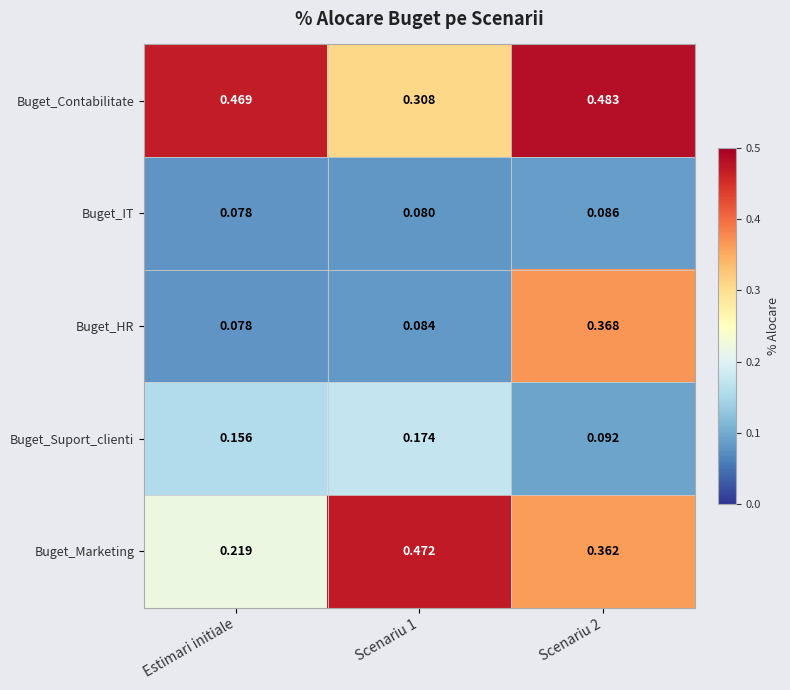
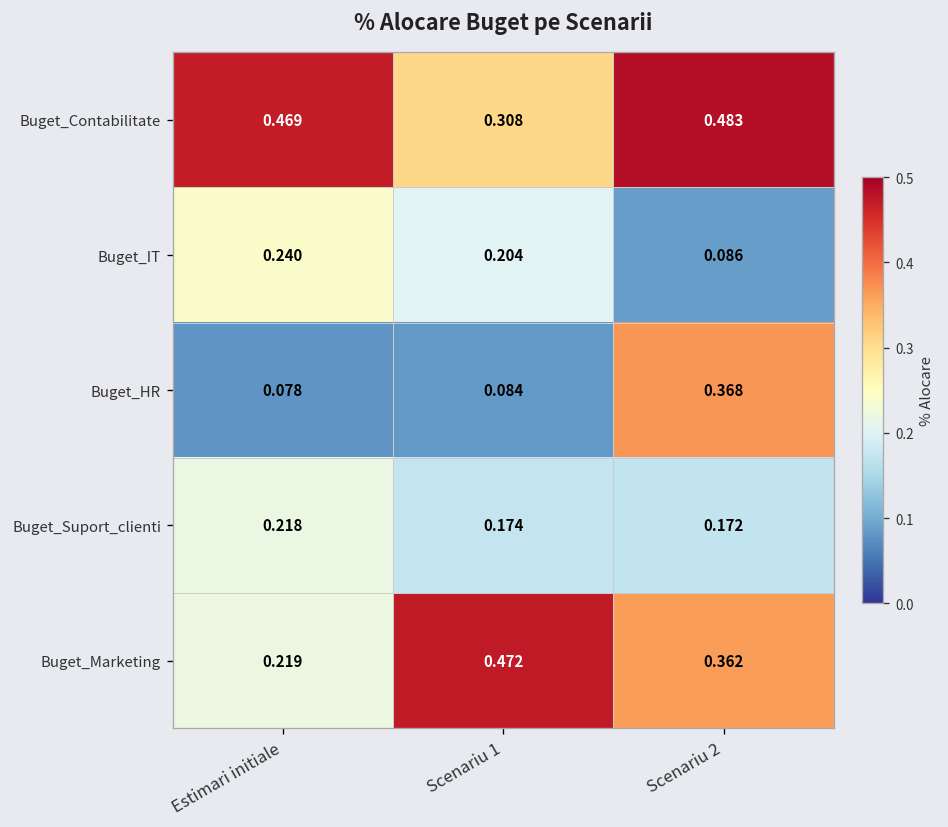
  {
    "Buget_Contabilitate": {
      "Estimari initiale": 0.469,
      "Scenariu 1": 0.308,
      "Scenariu 2": 0.483
    },
    "Buget_IT": {
-     "Estimari initiale": 0.078,
-     "Scenariu 1": 0.080,
+     "Estimari initiale": 0.240,
+     "Scenariu 1": 0.204,
      "Scenariu 2": 0.086
    },
    "Buget_HR": {
      "Estimari initiale": 0.078,
      "Scenariu 1": 0.084,
      "Scenariu 2": 0.368
    },
    "Buget_Suport_clienti": {
-     "Estimari initiale": 0.156,
+     "Estimari initiale": 0.218,
      "Scenariu 1": 0.174,
-     "Scenariu 2": 0.092
+     "Scenariu 2": 0.172
    },
    "Buget_Marketing": {
      "Estimari initiale": 0.219,
      "Scenariu 1": 0.472,
      "Scenariu 2": 0.362
    }
  }
